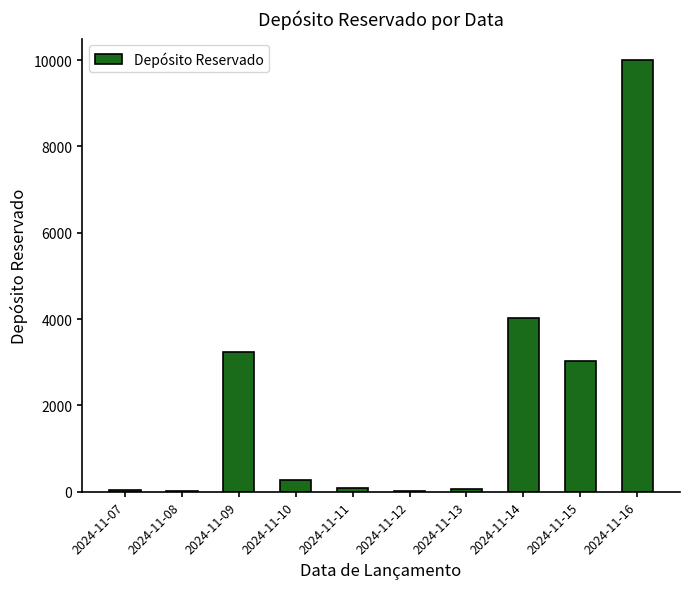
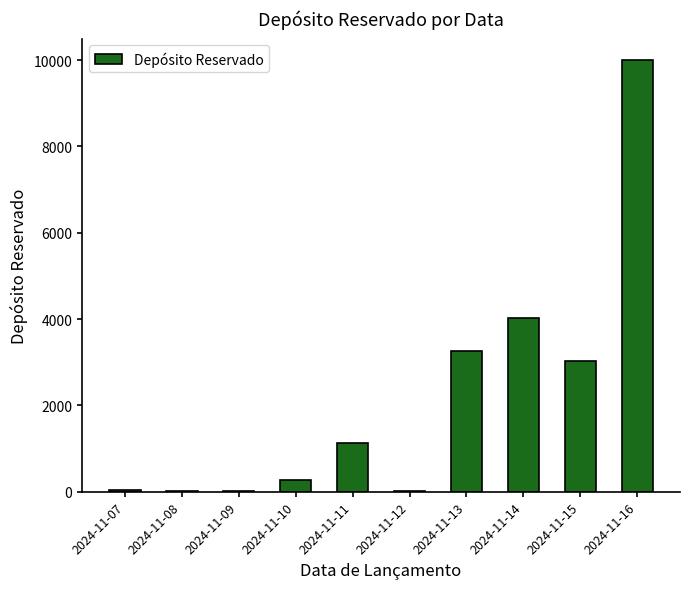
  {
-   "2024-11-09": 3200,
+   "2024-11-09": 0,
    "2024-11-10": 300,
-   "2024-11-11": 100,
-   "2024-11-13": 100,
+   "2024-11-11": 1100,
+   "2024-11-13": 3300,
    "2024-11-14": 4000,
    "2024-11-15": 3000,
    "2024-11-16": 10000
  }
